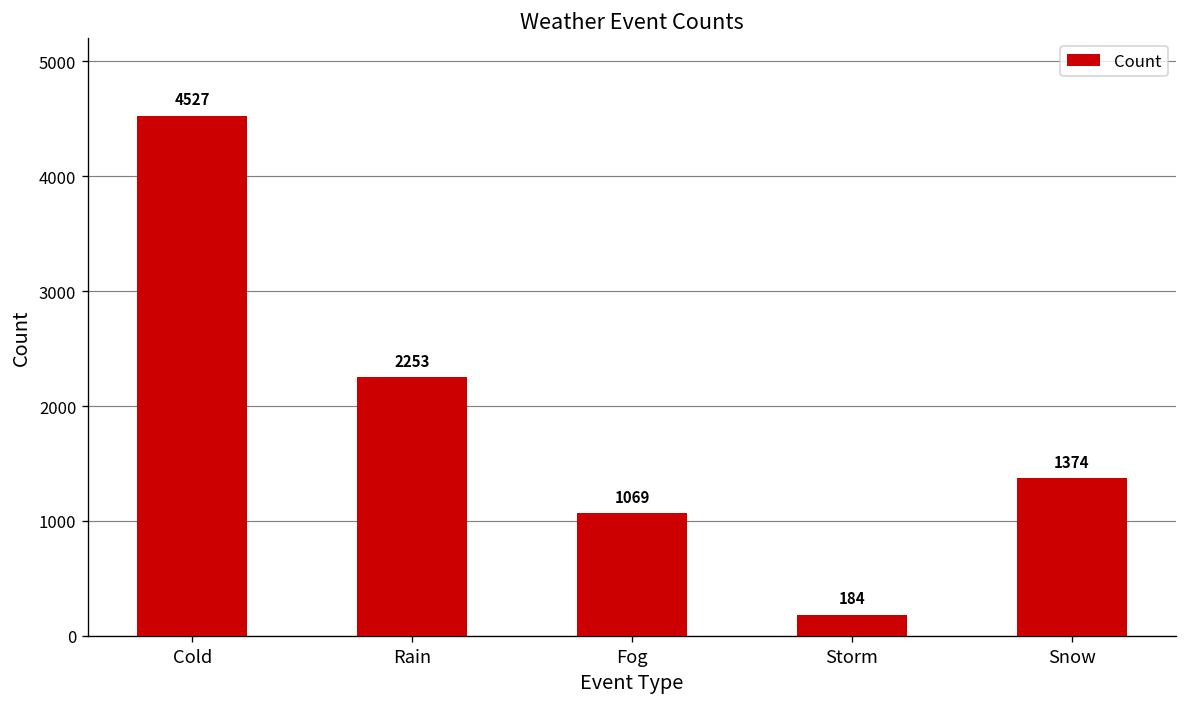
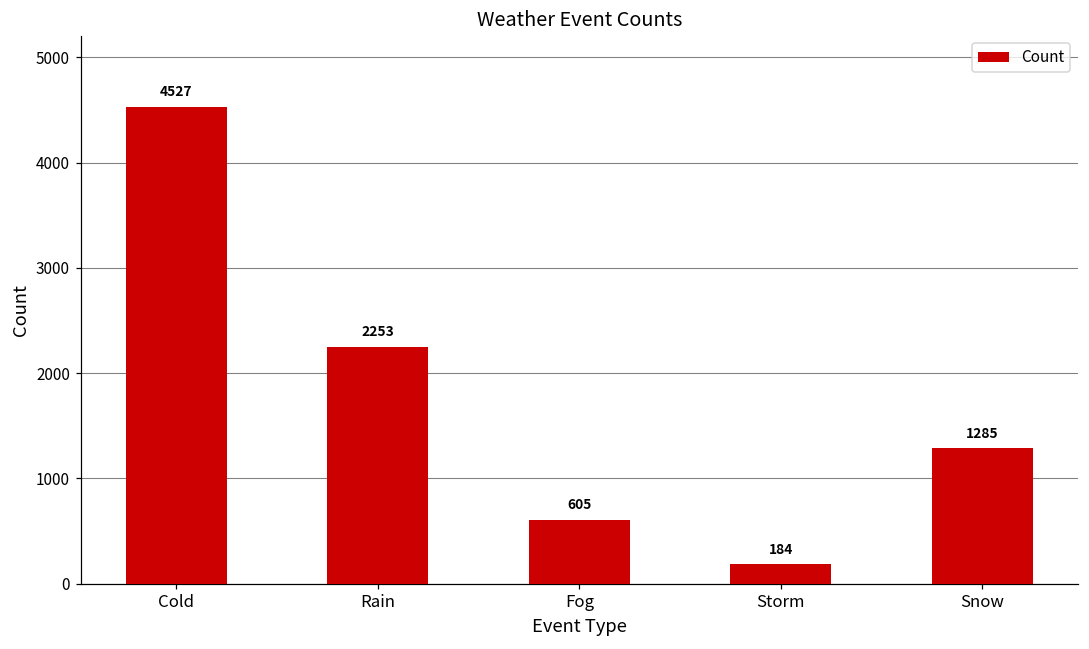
  {
    "Cold": 4527,
    "Rain": 2253,
-   "Fog": 1069,
+   "Fog": 605,
    "Storm": 184,
-   "Snow": 1374
+   "Snow": 1285
  }
